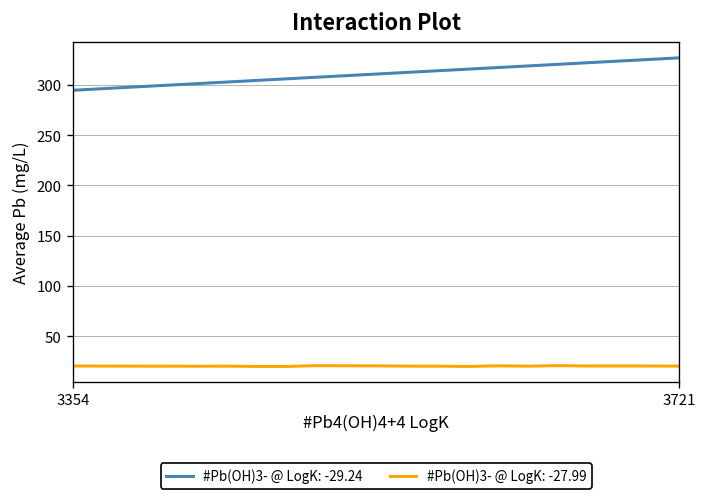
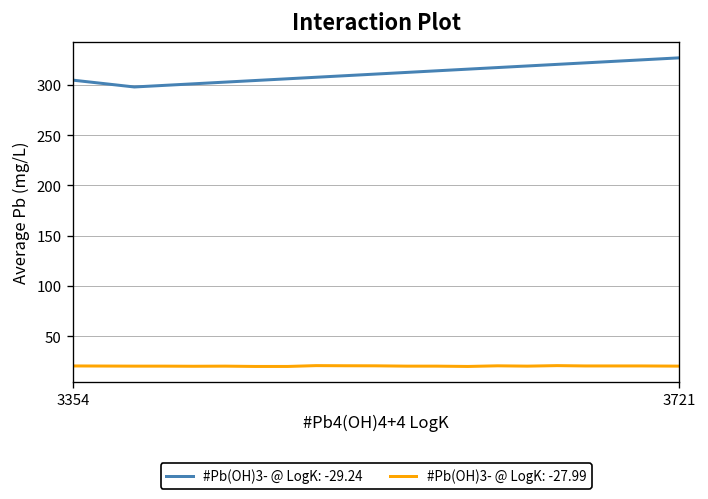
  {
    "#Pb(OH)3- @ LogK: -29.24": {
-     "3354": 290,
+     "3354": 300,
      "3721": 330
    },
    "#Pb(OH)3- @ LogK: -27.99": {
      "3354": 20,
      "3721": 20
    }
  }
